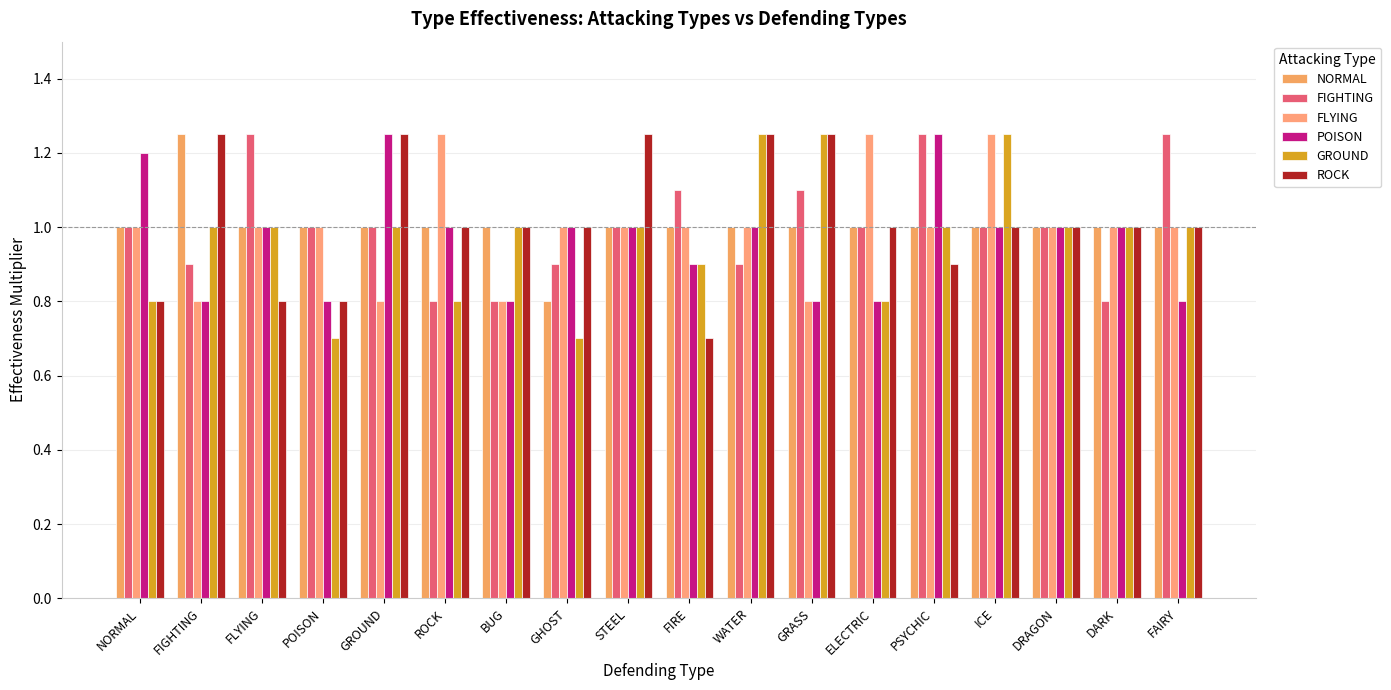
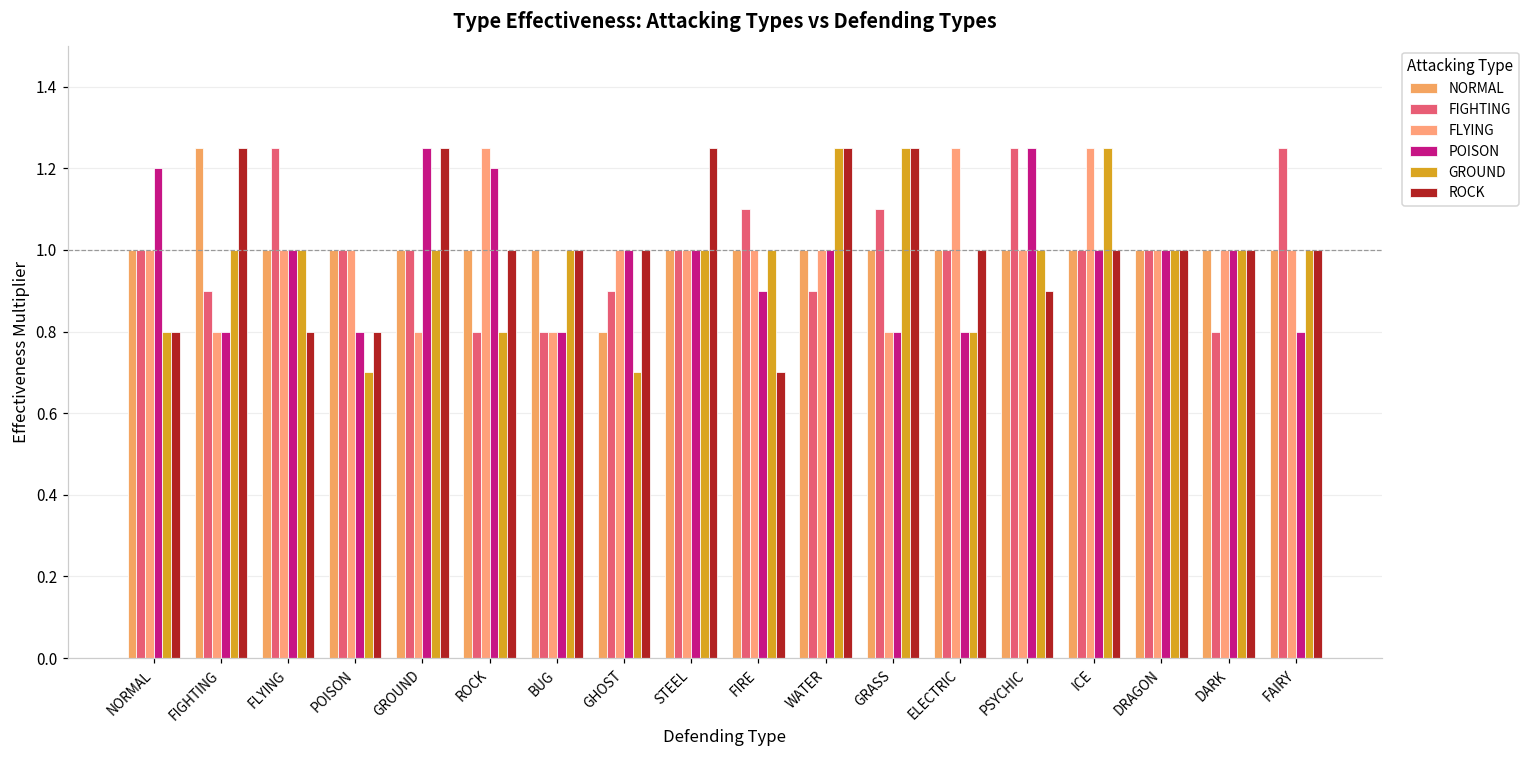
  {
    "FIGHTING": {
      "NORMAL": 1.0,
      "FIGHTING": 0.9,
      "FLYING": 1.25,
      "POISON": 1.0,
      "GROUND": 1.0,
      "ROCK": 0.8,
      "BUG": 0.8,
      "GHOST": 0.9,
      "STEEL": 1.0,
      "FIRE": 1.1,
      "WATER": 0.9,
      "GRASS": 1.1,
      "ELECTRIC": 1.0,
      "PSYCHIC": 1.25,
      "ICE": 1.0,
      "DRAGON": 1.0,
      "DARK": 0.8,
      "FAIRY": 1.25
    },
    "POISON": {
      "NORMAL": 1.2,
      "FIGHTING": 0.8,
      "FLYING": 1.0,
      "POISON": 0.8,
      "GROUND": 1.25,
-     "ROCK": 1.0,
+     "ROCK": 1.2,
      "BUG": 0.8,
      "GHOST": 1.0,
      "STEEL": 1.0,
      "FIRE": 0.9,
      "WATER": 1.0,
      "GRASS": 0.8,
      "ELECTRIC": 0.8,
      "PSYCHIC": 1.25,
      "ICE": 1.0,
      "DRAGON": 1.0,
      "DARK": 1.0,
      "FAIRY": 0.8
    },
    "GROUND": {
      "NORMAL": 0.8,
      "FIGHTING": 1.0,
      "FLYING": 1.0,
      "POISON": 0.7,
      "GROUND": 1.0,
      "ROCK": 0.8,
      "BUG": 1.0,
      "GHOST": 0.7,
      "STEEL": 1.0,
-     "FIRE": 0.9,
+     "FIRE": 1.0,
      "WATER": 1.25,
      "GRASS": 1.25,
      "ELECTRIC": 0.8,
      "PSYCHIC": 1.0,
      "ICE": 1.25,
      "DRAGON": 1.0,
      "DARK": 1.0,
      "FAIRY": 1.0
    },
    "ROCK": {
      "NORMAL": 0.8,
      "FIGHTING": 1.25,
      "FLYING": 0.8,
      "POISON": 0.8,
      "GROUND": 1.25,
      "ROCK": 1.0,
      "BUG": 1.0,
      "GHOST": 1.0,
      "STEEL": 1.25,
      "FIRE": 0.7,
      "WATER": 1.25,
      "GRASS": 1.25,
      "ELECTRIC": 1.0,
      "PSYCHIC": 0.9,
      "ICE": 1.0,
      "DRAGON": 1.0,
      "DARK": 1.0,
      "FAIRY": 1.0
    }
  }
